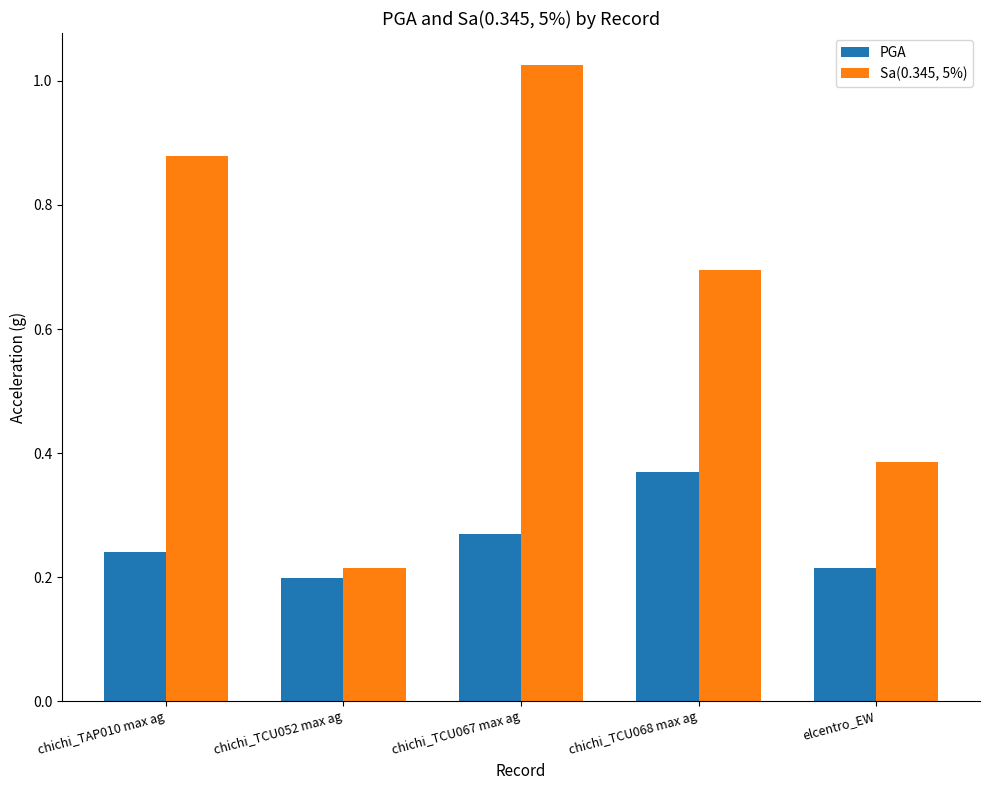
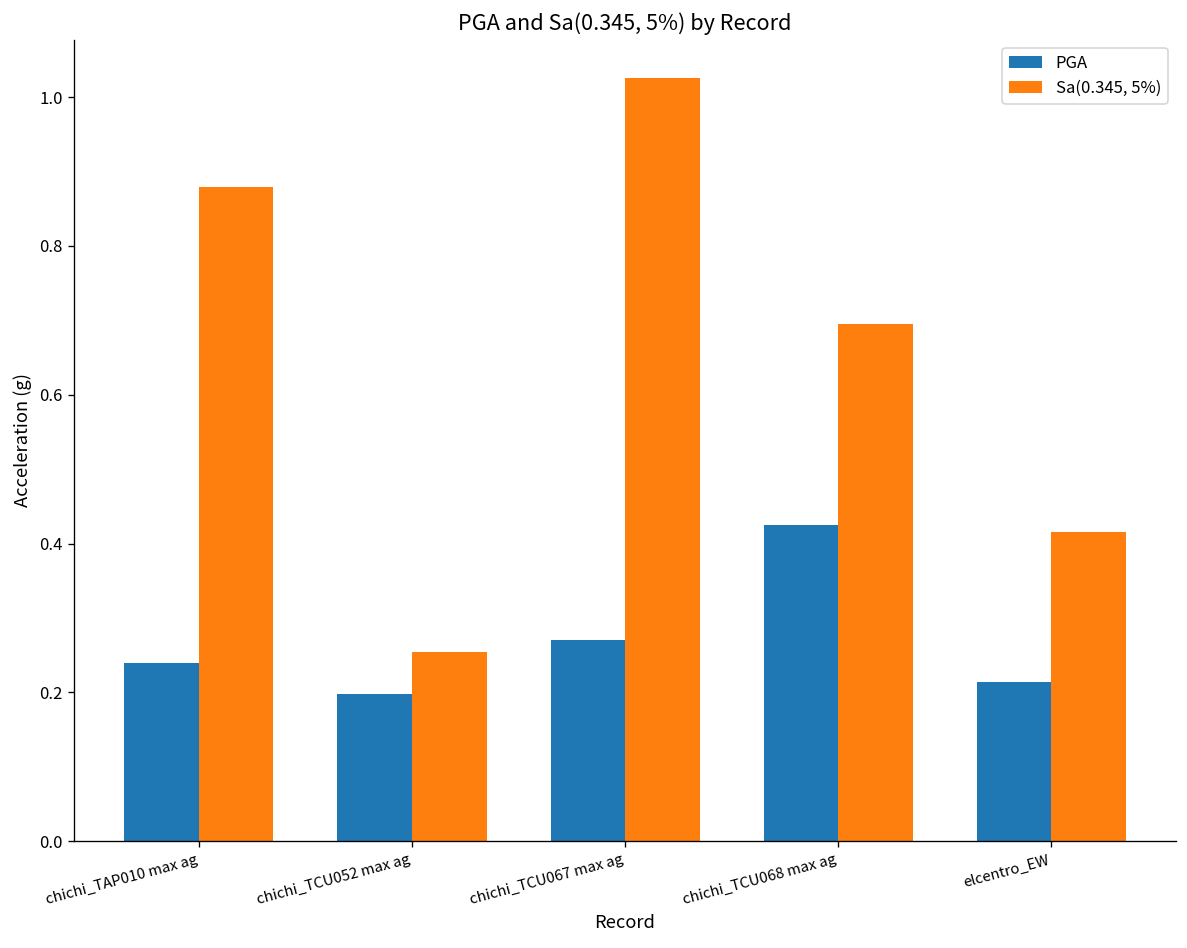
  {
    "PGA": {
      "chichi_TAP010 max ag": 0.24,
      "chichi_TCU052 max ag": 0.20,
      "chichi_TCU067 max ag": 0.27,
-     "chichi_TCU068 max ag": 0.37,
+     "chichi_TCU068 max ag": 0.43,
      "elcentro_EW": 0.21
    },
    "Sa(0.345, 5%)": {
      "chichi_TAP010 max ag": 0.88,
-     "chichi_TCU052 max ag": 0.22,
+     "chichi_TCU052 max ag": 0.25,
      "chichi_TCU067 max ag": 1.03,
      "chichi_TCU068 max ag": 0.70,
-     "elcentro_EW": 0.39
+     "elcentro_EW": 0.42
    }
  }
